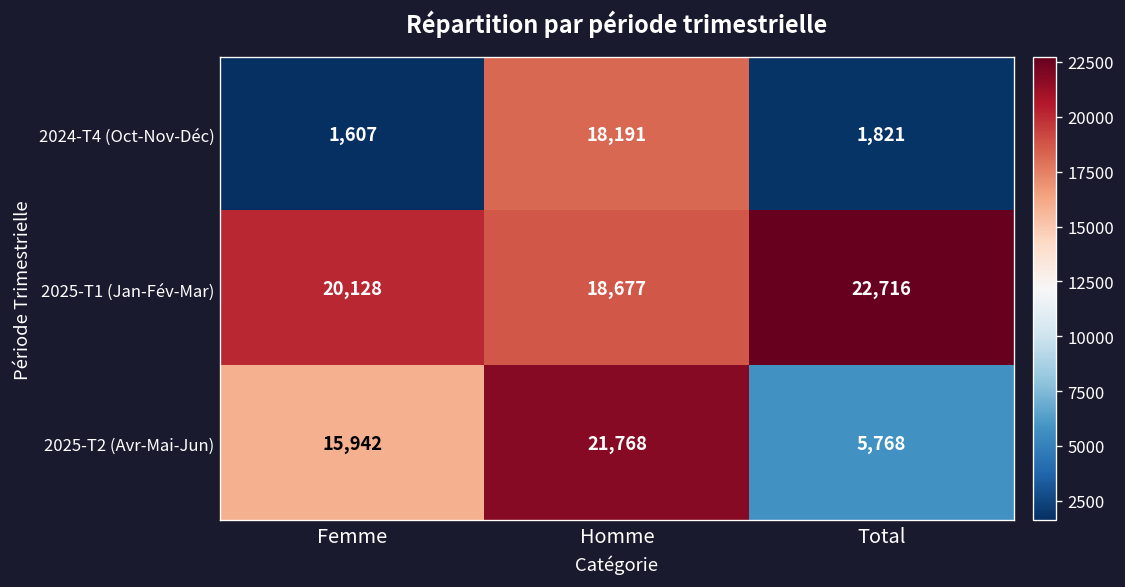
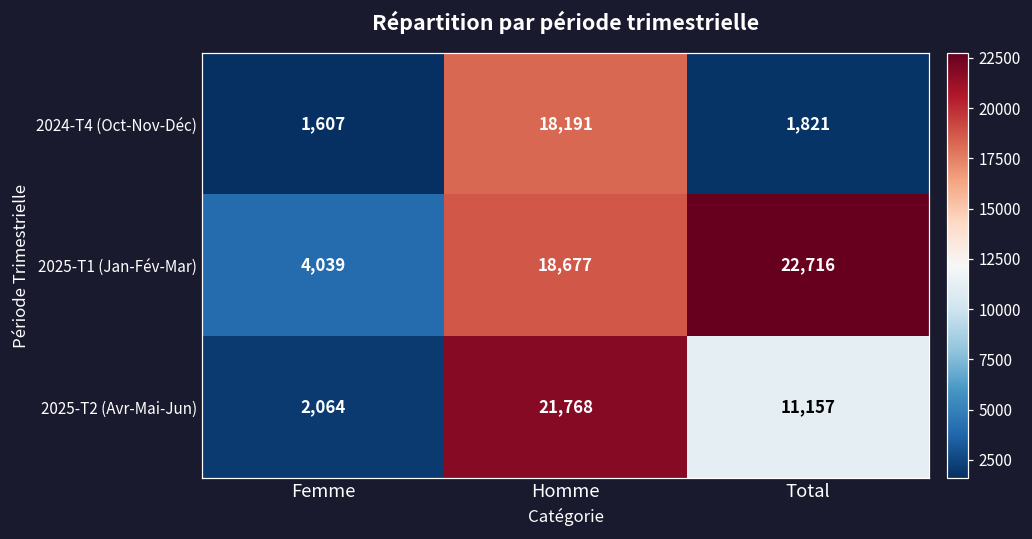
  {
    "2024-T4 (Oct-Nov-Déc)": {
      "Femme": "1,607",
      "Homme": "18,191",
      "Total": "1,821"
    },
    "2025-T1 (Jan-Fév-Mar)": {
-     "Femme": "20,128",
+     "Femme": "4,039",
      "Homme": "18,677",
      "Total": "22,716"
    },
    "2025-T2 (Avr-Mai-Jun)": {
-     "Femme": "15,942",
+     "Femme": "2,064",
      "Homme": "21,768",
-     "Total": "5,768"
+     "Total": "11,157"
    }
  }
